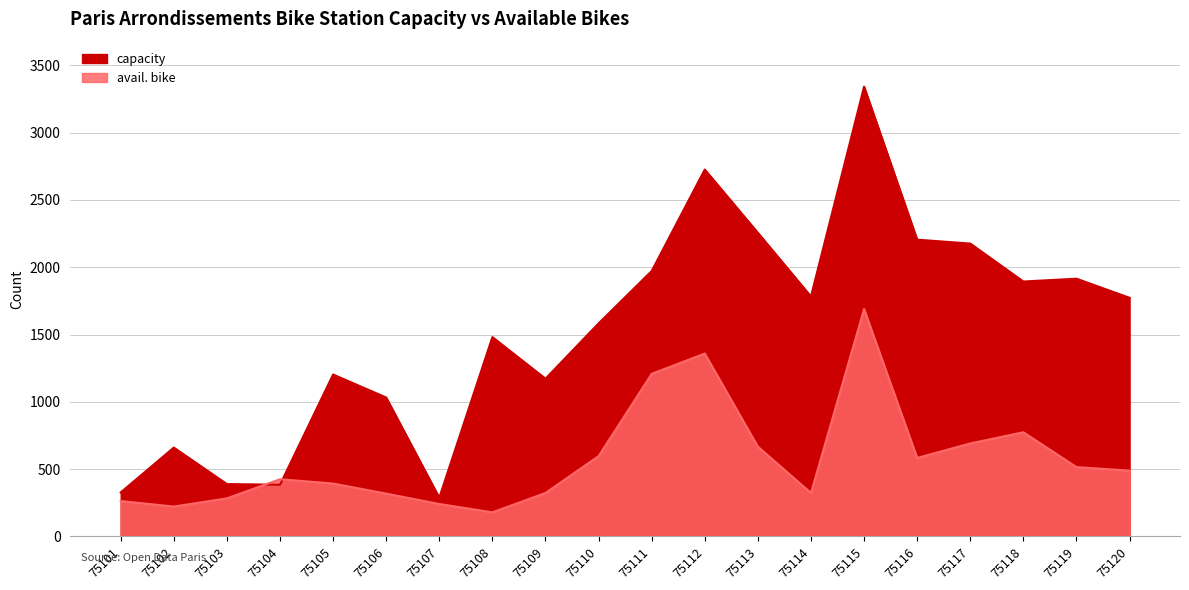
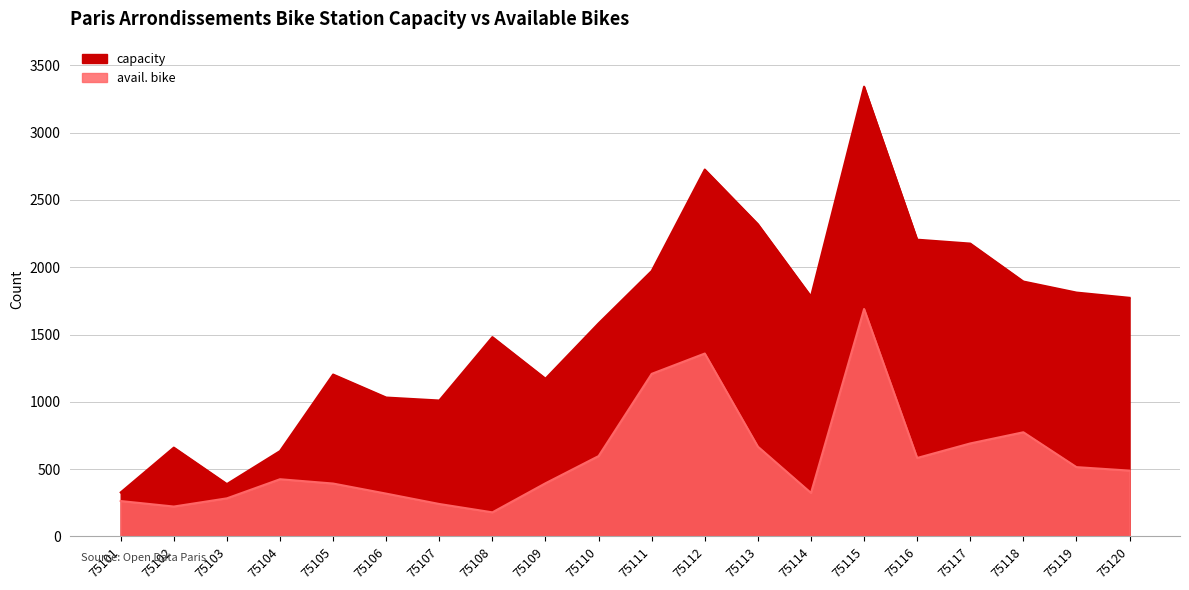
  {
    "capacity": {
      "75101": 330,
      "75102": 660,
      "75103": 390,
-     "75104": 380,
+     "75104": 630,
      "75105": 1200,
      "75106": 1030,
-     "75107": 290,
+     "75107": 1010,
      "75108": 1480,
      "75109": 1170,
      "75110": 1580,
      "75111": 1970,
      "75112": 2730,
-     "75113": 2260,
+     "75113": 2320,
      "75114": 1780,
      "75115": 3340,
      "75116": 2210,
      "75117": 2180,
      "75118": 1890,
-     "75119": 1920,
+     "75119": 1810,
      "75120": 1770
    },
    "avail. bike": {
      "75101": 260,
      "75102": 220,
      "75103": 280,
      "75104": 430,
      "75105": 390,
      "75106": 320,
      "75107": 240,
      "75108": 180,
-     "75109": 320,
+     "75109": 400,
      "75110": 600,
      "75111": 1210,
      "75112": 1360,
      "75113": 670,
      "75114": 320,
      "75115": 1690,
      "75116": 580,
      "75117": 690,
      "75118": 770,
      "75119": 520,
      "75120": 490
    }
  }
